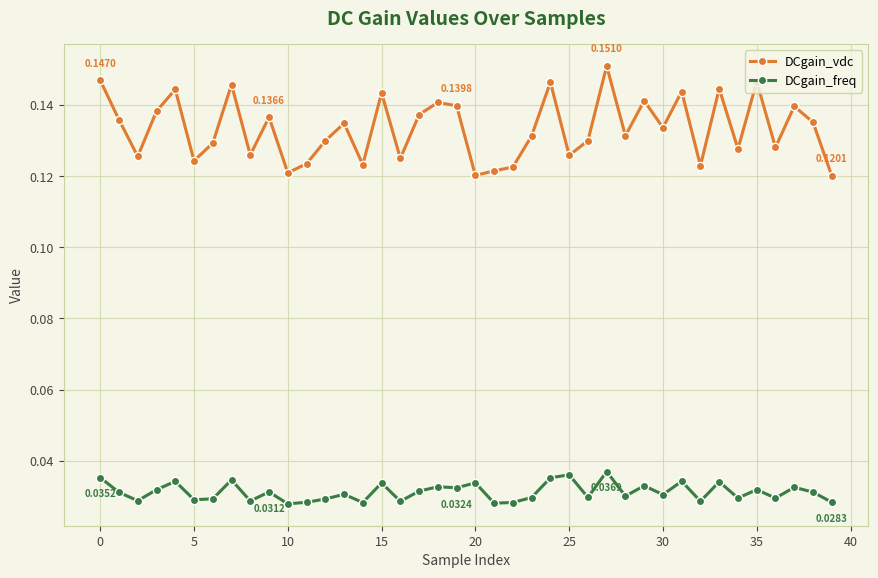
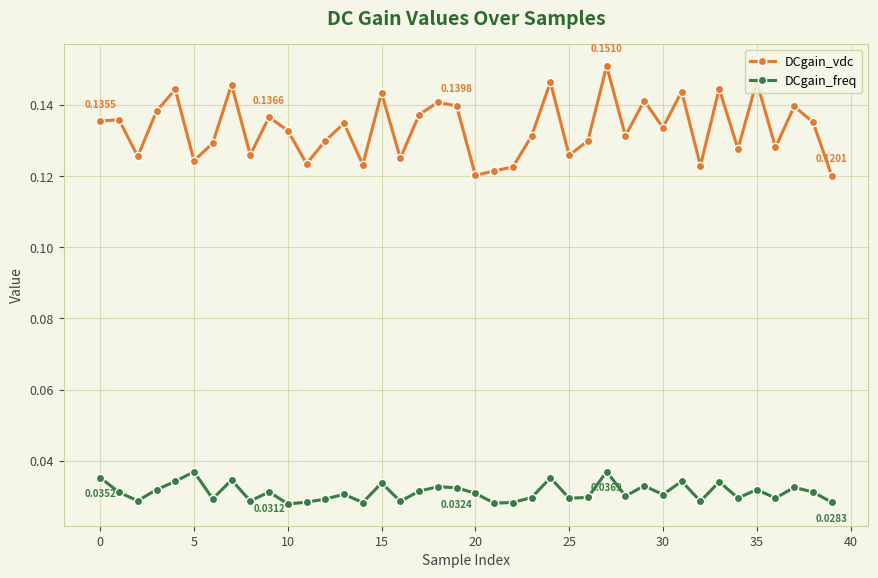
  {
    "DCgain_vdc": {
-     "0": 0.1470,
-     "10": 0.121
+     "0": 0.1355,
+     "10": 0.133
    },
    "DCgain_freq": {
-     "5": 0.029,
+     "5": 0.037,
      "15": 0.034,
-     "20": 0.034,
-     "25": 0.036,
+     "20": 0.031,
+     "25": 0.029,
      "30": 0.030,
      "35": 0.032
    }
  }
